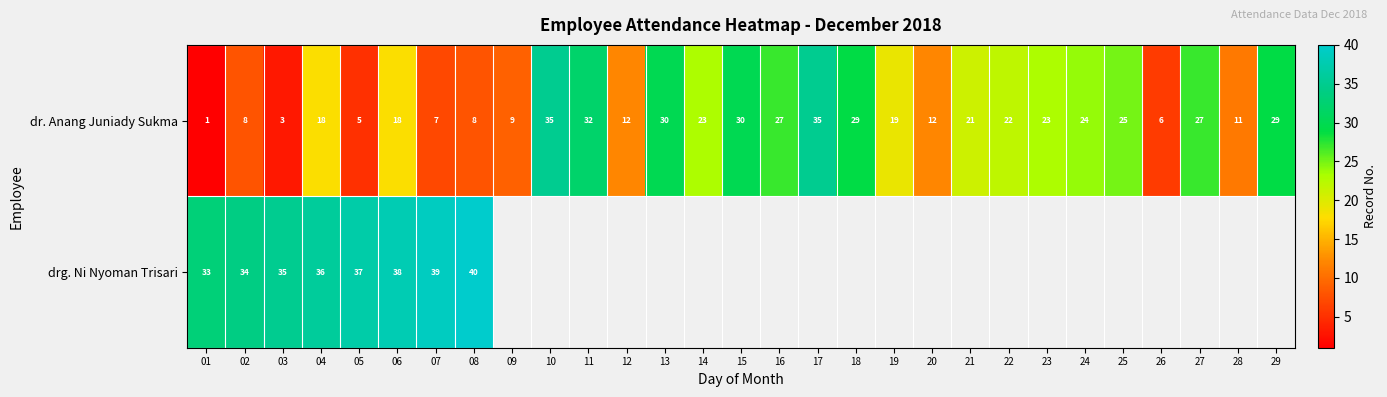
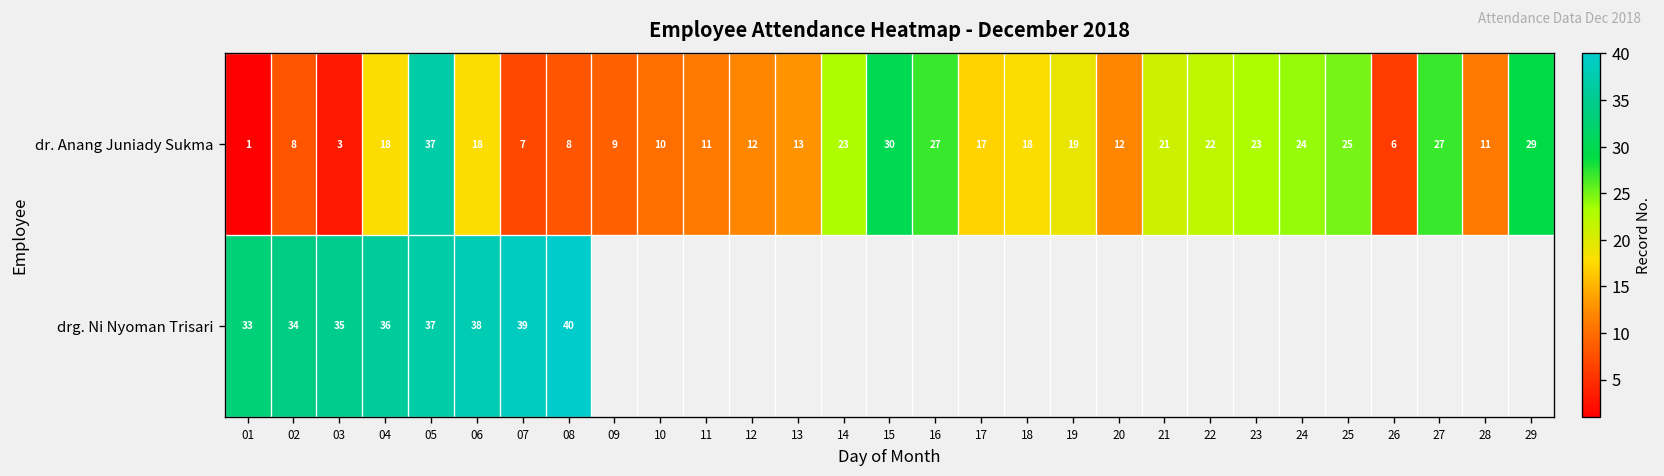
  {
    "dr. Anang Juniady Sukma": {
      "01": 1,
      "02": 8,
      "03": 3,
      "04": 18,
-     "05": 5,
+     "05": 37,
      "06": 18,
      "07": 7,
      "08": 8,
      "09": 9,
-     "10": 35,
-     "11": 32,
+     "10": 10,
+     "11": 11,
      "12": 12,
-     "13": 30,
+     "13": 13,
      "14": 23,
      "15": 30,
      "16": 27,
-     "17": 35,
-     "18": 29,
+     "17": 17,
+     "18": 18,
      "19": 19,
      "20": 12,
      "21": 21,
      "22": 22,
      "23": 23,
      "24": 24,
      "25": 25,
      "26": 6,
      "27": 27,
      "28": 11,
      "29": 29
    },
    "drg. Ni Nyoman Trisari": {
      "01": 33,
      "02": 34,
      "03": 35,
      "04": 36,
      "05": 37,
      "06": 38,
      "07": 39,
      "08": 40
    }
  }
